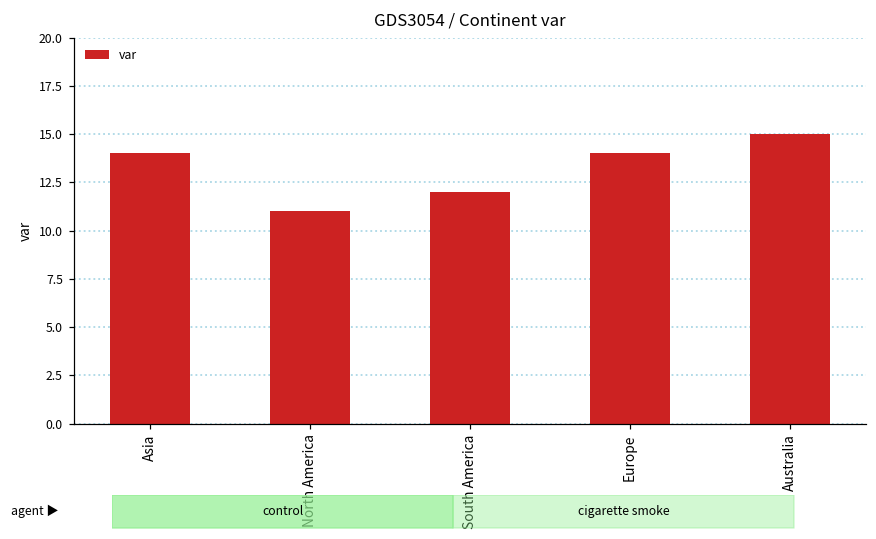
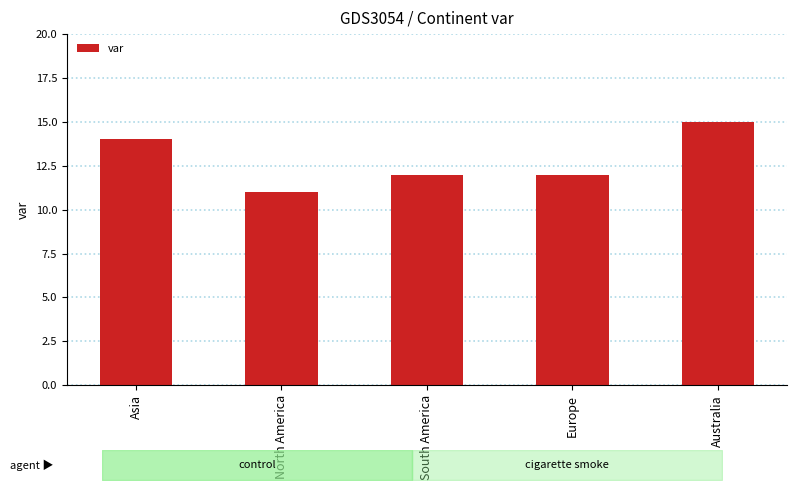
  {
    "Asia": 14,
-   "Europe": 14,
+   "Europe": 12,
    "Australia": 15
  }
